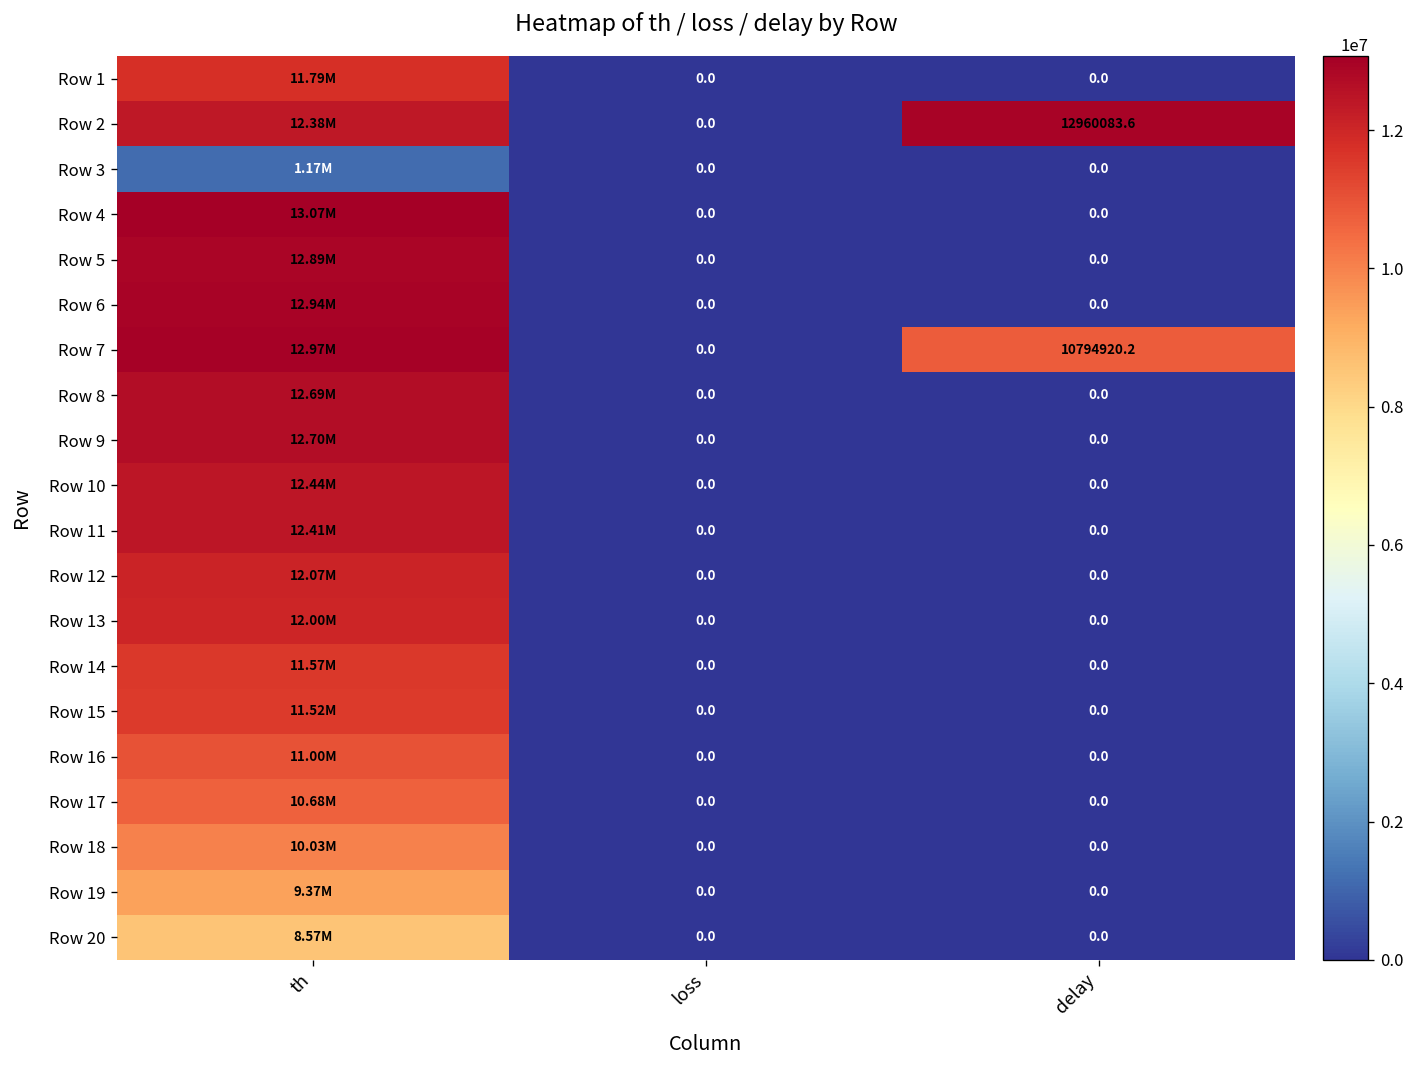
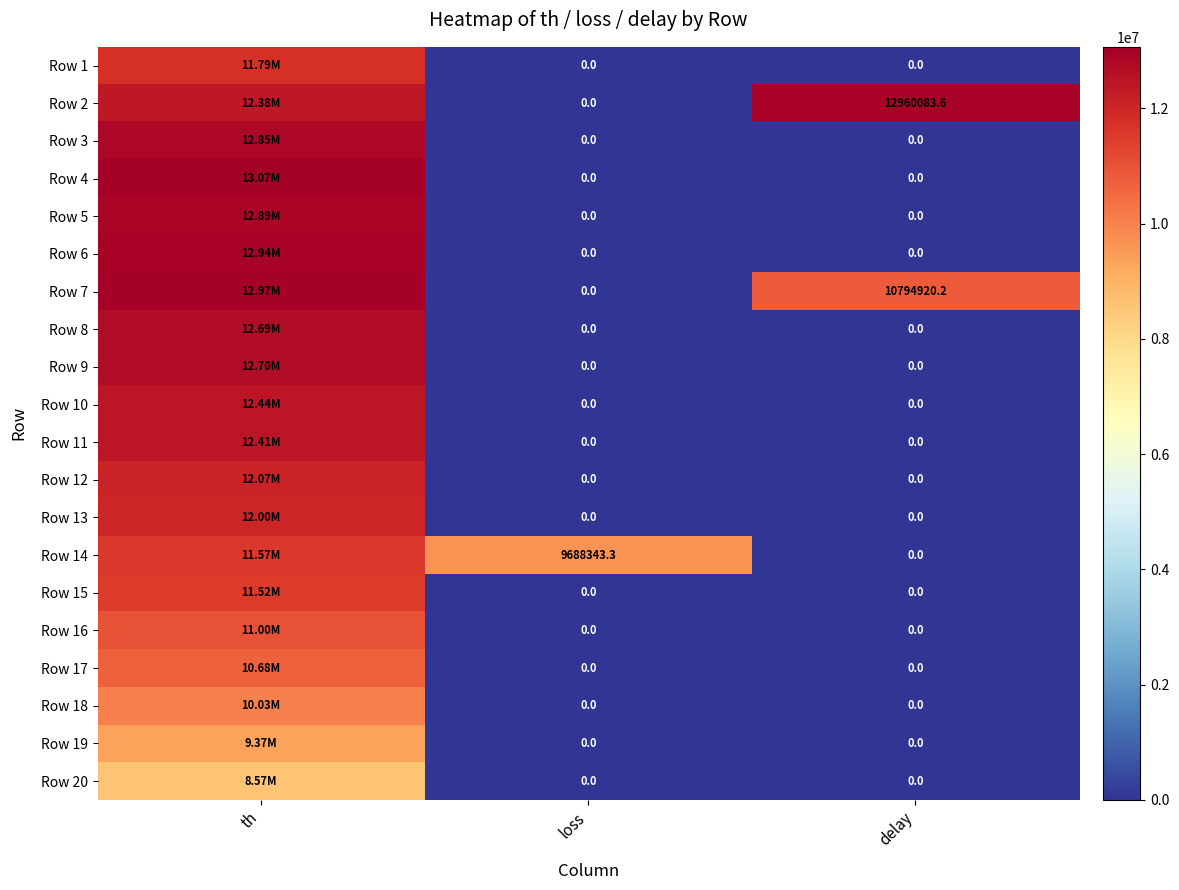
  {
    "Row 1": {
      "th": "11.79M",
      "loss": "0.0",
      "delay": "0.0"
    },
    "Row 2": {
      "th": "12.38M",
      "loss": "0.0",
      "delay": "12960083.6"
    },
    "Row 3": {
-     "th": "1.17M",
+     "th": "12.85M",
      "loss": "0.0",
      "delay": "0.0"
    },
    "Row 4": {
      "th": "13.07M",
      "loss": "0.0",
      "delay": "0.0"
    },
    "Row 5": {
      "th": "12.89M",
      "loss": "0.0",
      "delay": "0.0"
    },
    "Row 6": {
      "th": "12.94M",
      "loss": "0.0",
      "delay": "0.0"
    },
    "Row 7": {
      "th": "12.97M",
      "loss": "0.0",
      "delay": "10794920.2"
    },
    "Row 8": {
      "th": "12.69M",
      "loss": "0.0",
      "delay": "0.0"
    },
    "Row 9": {
      "th": "12.70M",
      "loss": "0.0",
      "delay": "0.0"
    },
    "Row 10": {
      "th": "12.44M",
      "loss": "0.0",
      "delay": "0.0"
    },
    "Row 11": {
      "th": "12.41M",
      "loss": "0.0",
      "delay": "0.0"
    },
    "Row 12": {
      "th": "12.07M",
      "loss": "0.0",
      "delay": "0.0"
    },
    "Row 13": {
      "th": "12.00M",
      "loss": "0.0",
      "delay": "0.0"
    },
    "Row 14": {
      "th": "11.57M",
-     "loss": "0.0",
+     "loss": "9688343.3",
      "delay": "0.0"
    },
    "Row 15": {
      "th": "11.52M",
      "loss": "0.0",
      "delay": "0.0"
    },
    "Row 16": {
      "th": "11.00M",
      "loss": "0.0",
      "delay": "0.0"
    },
    "Row 17": {
      "th": "10.68M",
      "loss": "0.0",
      "delay": "0.0"
    },
    "Row 18": {
      "th": "10.03M",
      "loss": "0.0",
      "delay": "0.0"
    },
    "Row 19": {
      "th": "9.37M",
      "loss": "0.0",
      "delay": "0.0"
    },
    "Row 20": {
      "th": "8.57M",
      "loss": "0.0",
      "delay": "0.0"
    }
  }
